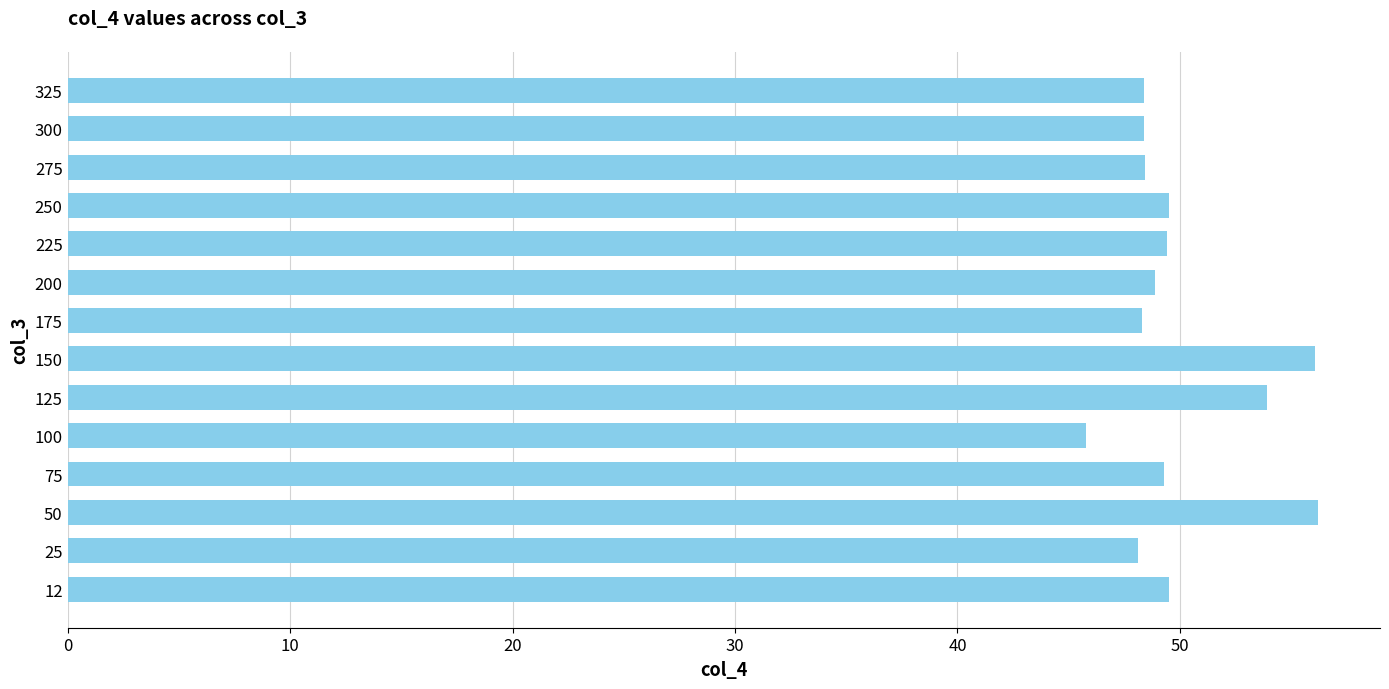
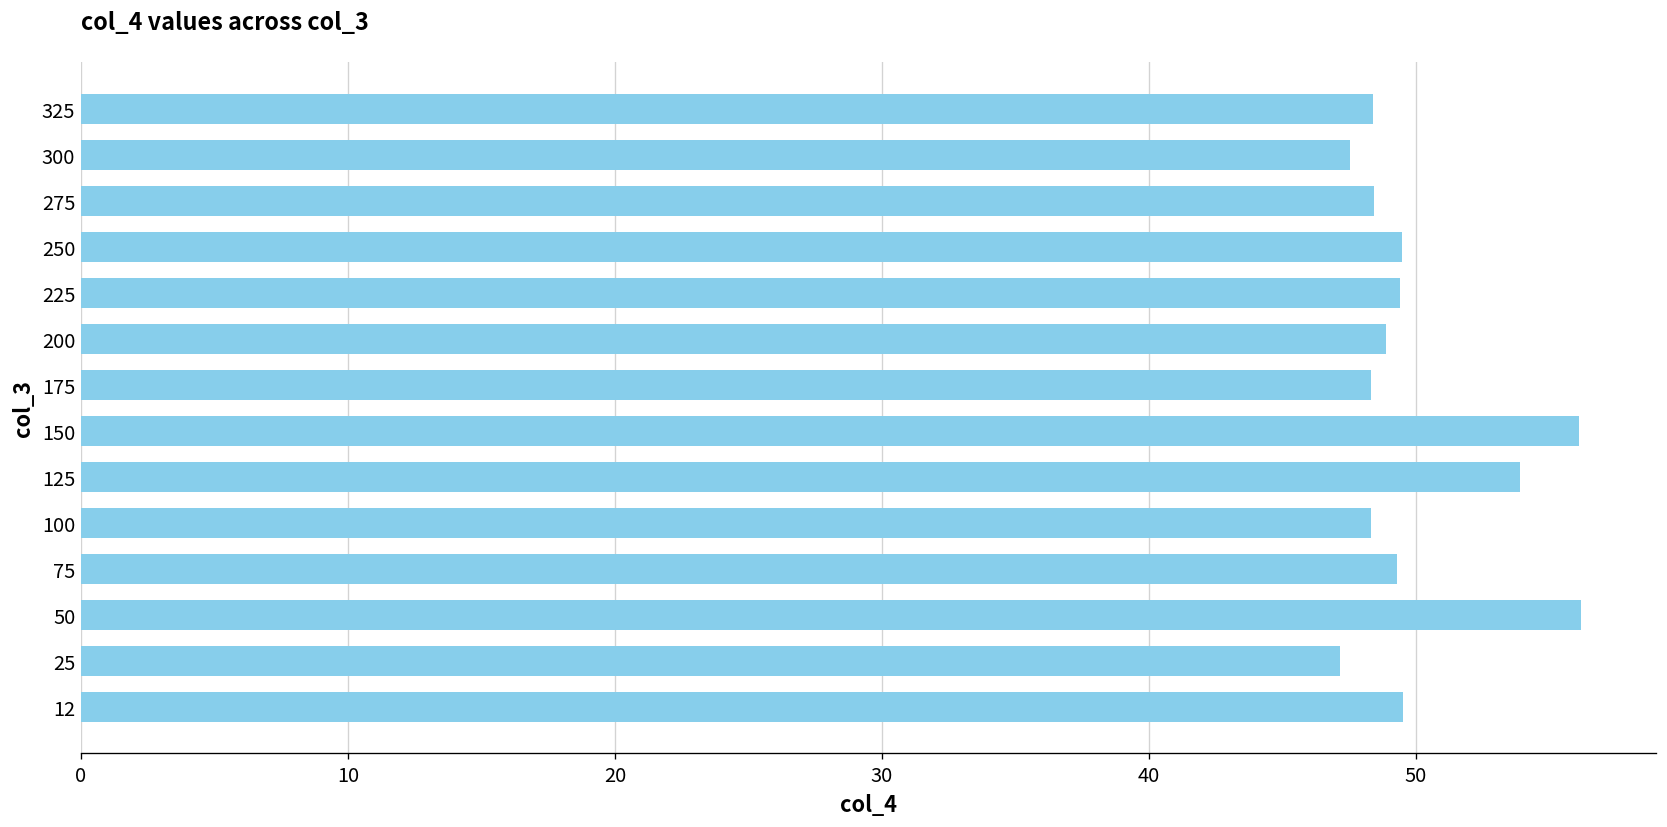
  {
    "325": 48.4,
-   "300": 48.4,
+   "300": 47.5,
    "275": 48.4,
    "250": 49.5,
    "225": 49.4,
    "200": 48.9,
    "175": 48.3,
    "150": 56.1,
    "125": 53.9,
-   "100": 45.8,
+   "100": 48.3,
    "75": 49.3,
    "50": 56.2,
-   "25": 48.1,
+   "25": 47.2,
    "12": 49.5
  }
